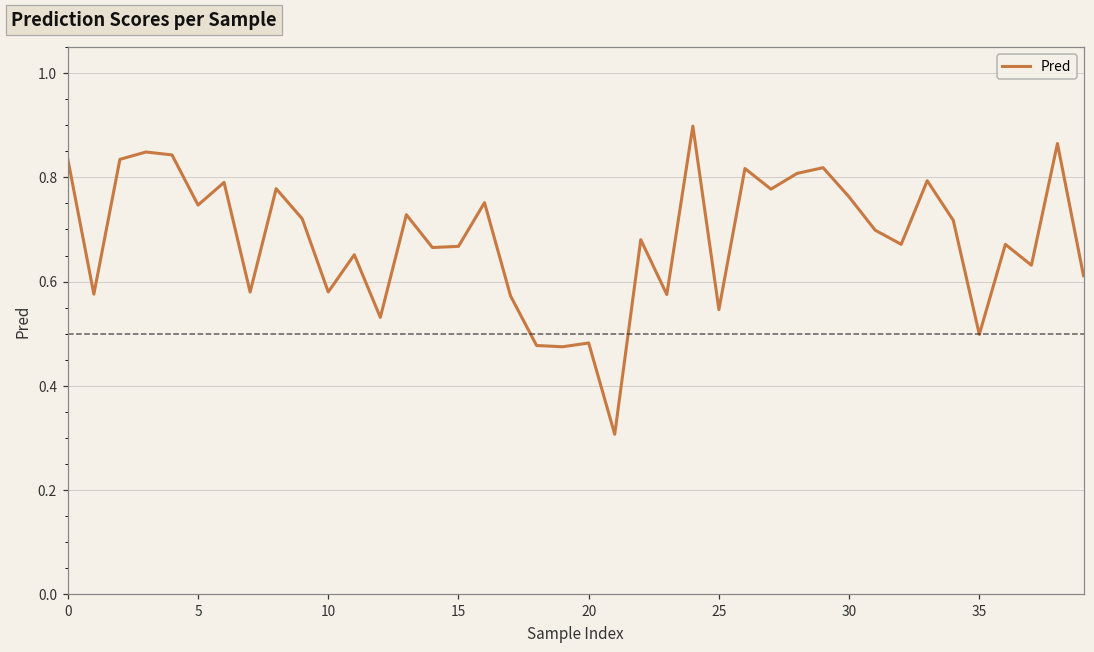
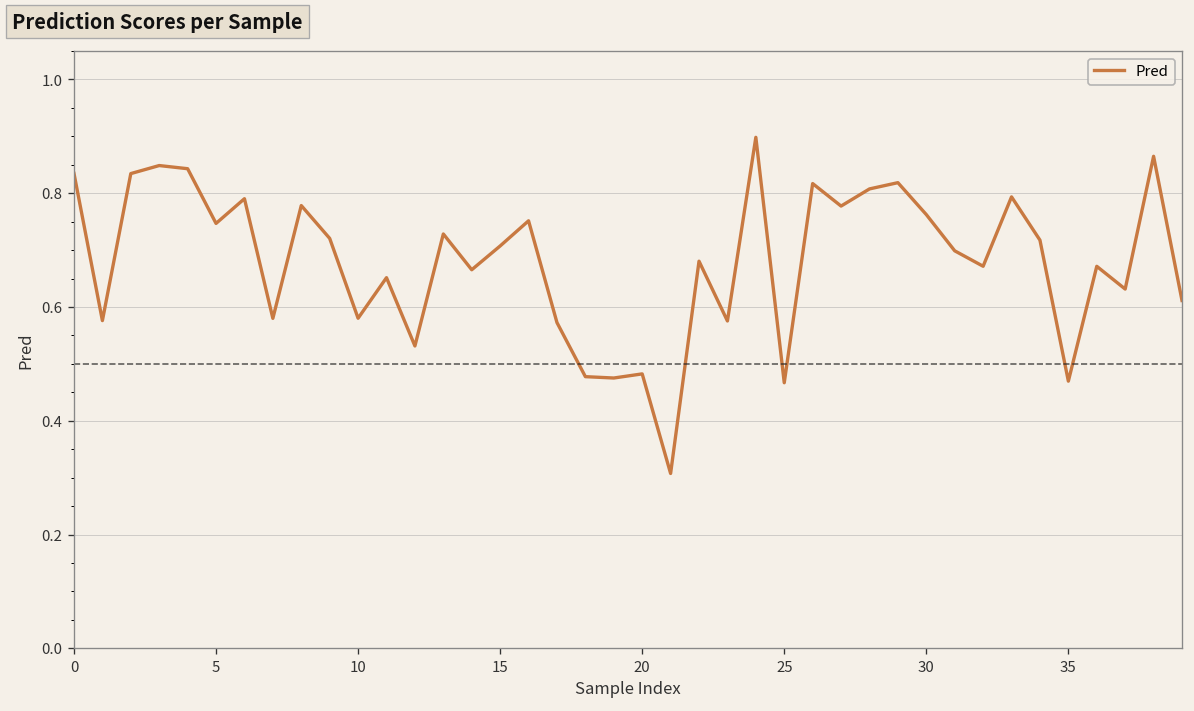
  {
    "0": 0.83,
    "5": 0.75,
    "10": 0.58,
-   "15": 0.67,
+   "15": 0.71,
    "20": 0.48,
-   "25": 0.55,
+   "25": 0.47,
    "30": 0.76,
-   "35": 0.50
+   "35": 0.47
  }
